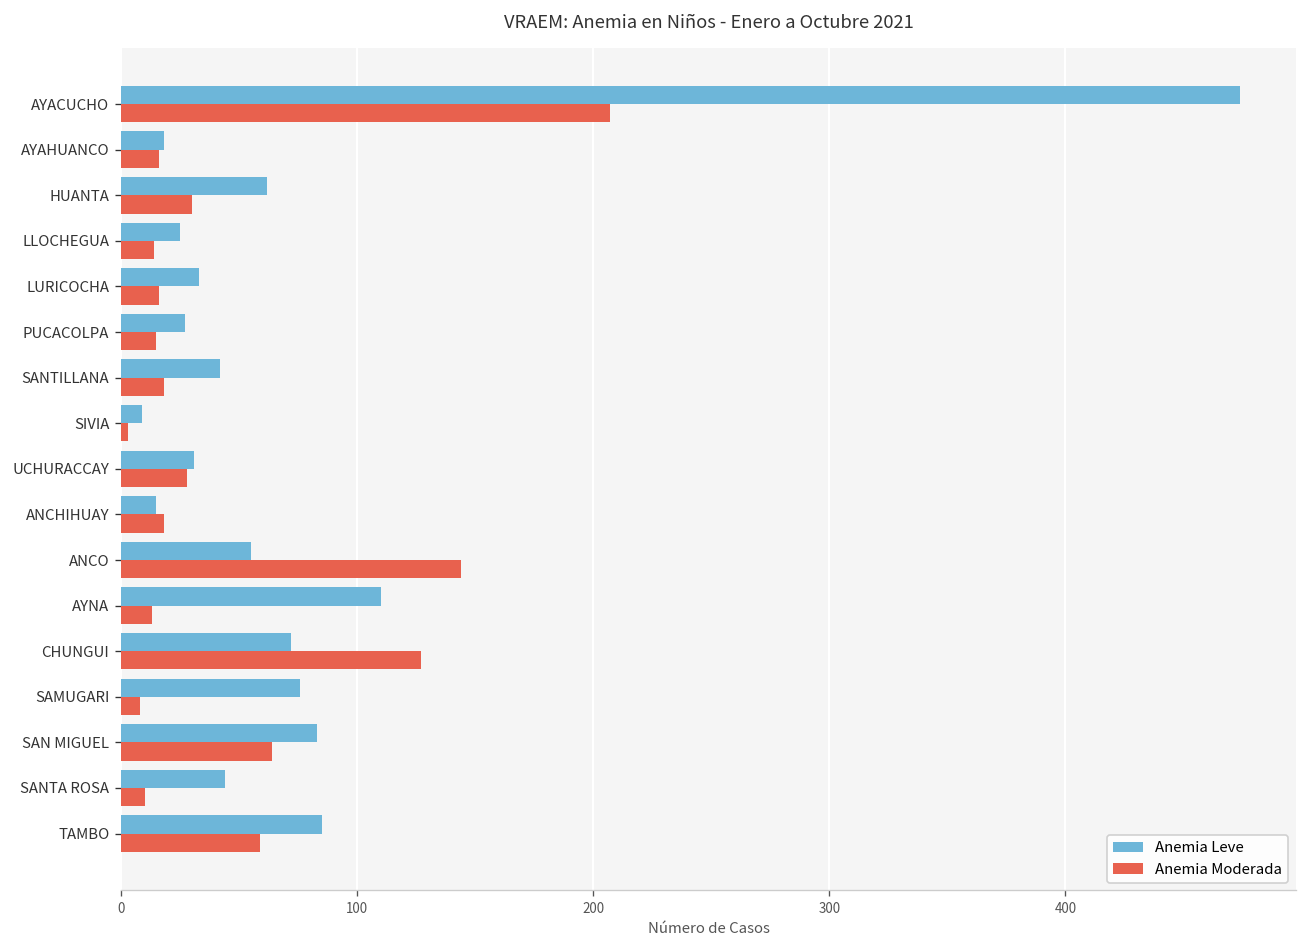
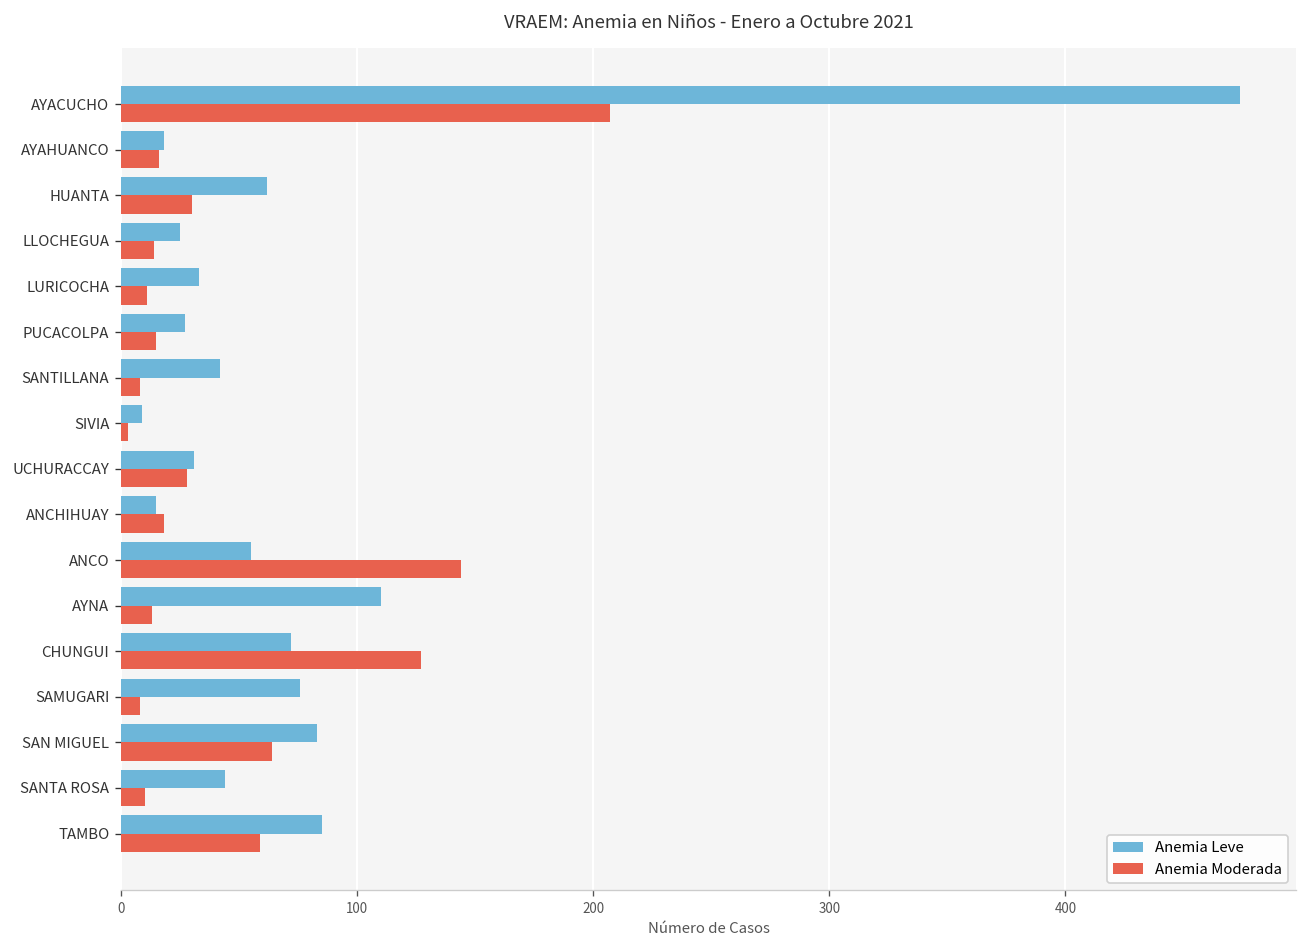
  {
    "Anemia Leve": {
      "AYACUCHO": 474,
      "AYAHUANCO": 18,
      "HUANTA": 62,
      "LLOCHEGUA": 25,
      "LURICOCHA": 33,
      "PUCACOLPA": 27,
      "SANTILLANA": 42,
      "SIVIA": 9,
      "UCHURACCAY": 31,
      "ANCHIHUAY": 15,
      "ANCO": 55,
      "AYNA": 110,
      "CHUNGUI": 72,
      "SAMUGARI": 76,
      "SAN MIGUEL": 83,
      "SANTA ROSA": 44,
      "TAMBO": 85
    },
    "Anemia Moderada": {
      "AYACUCHO": 207,
      "AYAHUANCO": 16,
      "HUANTA": 30,
      "LLOCHEGUA": 14,
-     "LURICOCHA": 16,
+     "LURICOCHA": 11,
      "PUCACOLPA": 15,
-     "SANTILLANA": 18,
+     "SANTILLANA": 8,
      "SIVIA": 3,
      "UCHURACCAY": 28,
      "ANCHIHUAY": 18,
      "ANCO": 144,
      "AYNA": 13,
      "CHUNGUI": 127,
      "SAMUGARI": 8,
      "SAN MIGUEL": 64,
      "SANTA ROSA": 10,
      "TAMBO": 59
    }
  }
